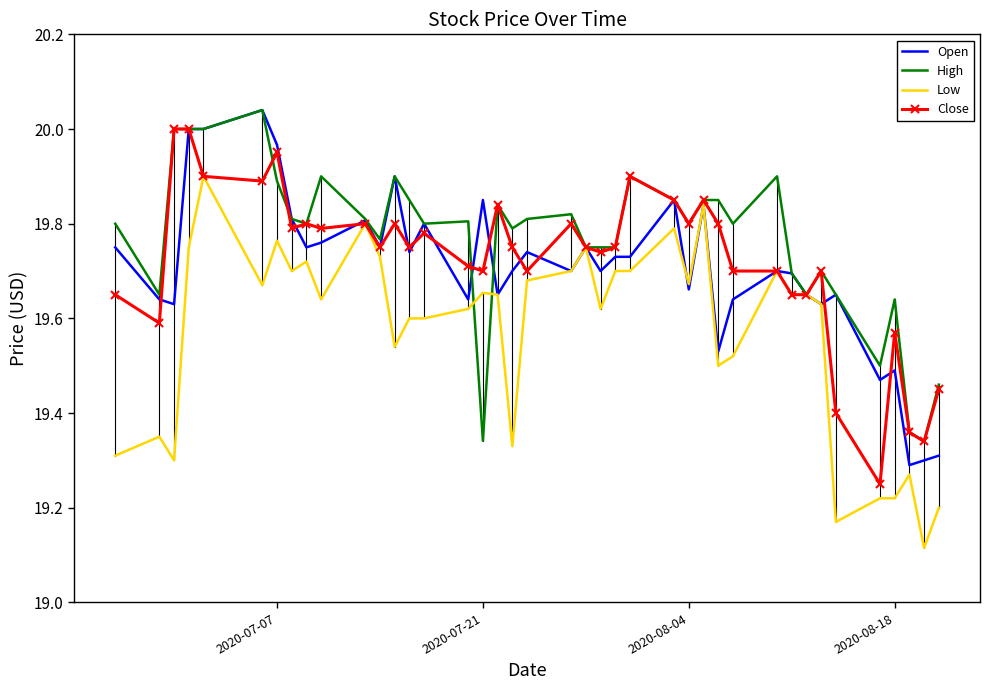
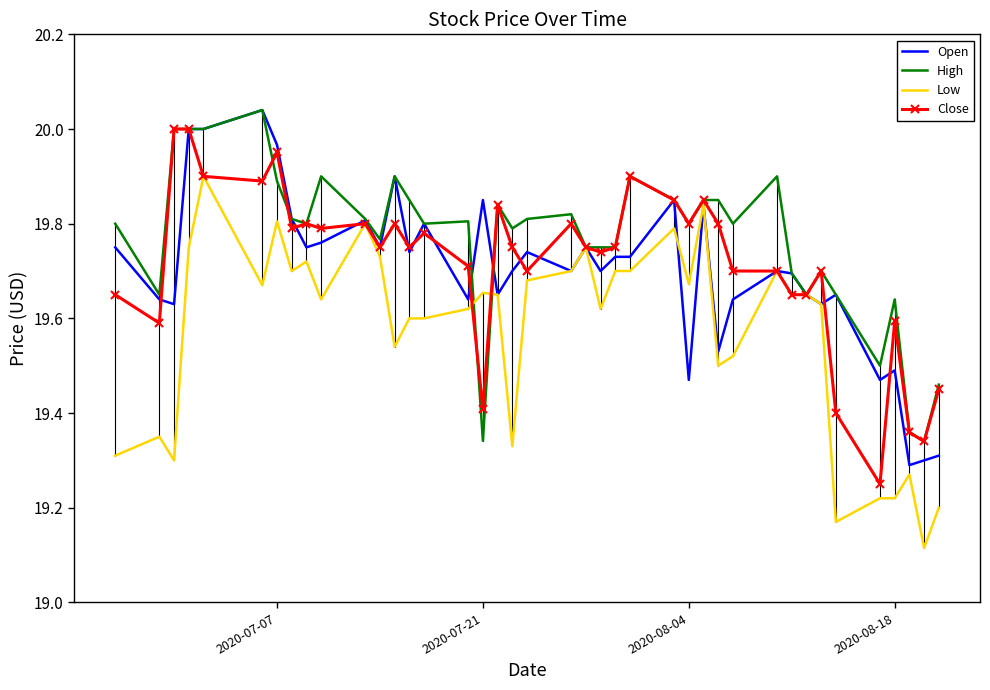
  {
    "Open": {
      "2020-07-07": 19.97,
      "2020-07-21": 19.85,
-     "2020-08-04": 19.66,
+     "2020-08-04": 19.47,
      "2020-08-18": 19.49
    },
    "Low": {
-     "2020-07-07": 19.76
+     "2020-07-07": 19.81
    },
    "Close": {
      "2020-07-07": 19.95,
-     "2020-07-21": 19.70,
-     "2020-08-18": 19.57
+     "2020-07-21": 19.41,
+     "2020-08-18": 19.59
    }
  }
